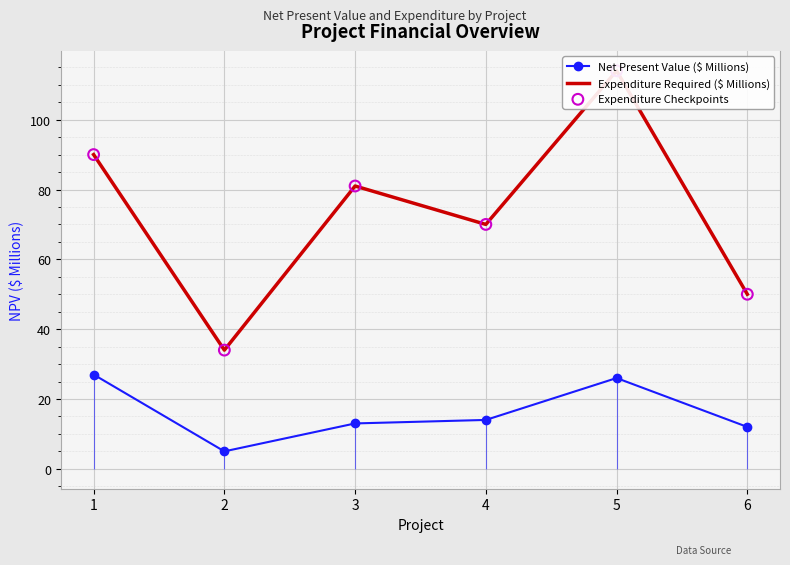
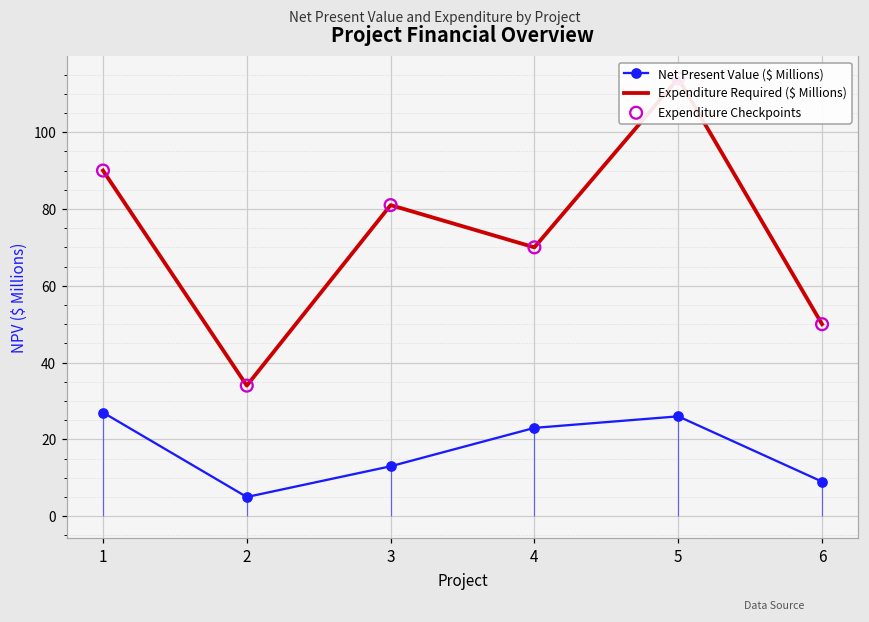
  {
    "Net Present Value ($ Millions)": {
      "1": 27,
      "2": 5,
      "3": 13,
-     "4": 14,
+     "4": 23,
      "5": 26,
-     "6": 12
+     "6": 9
    }
  }
